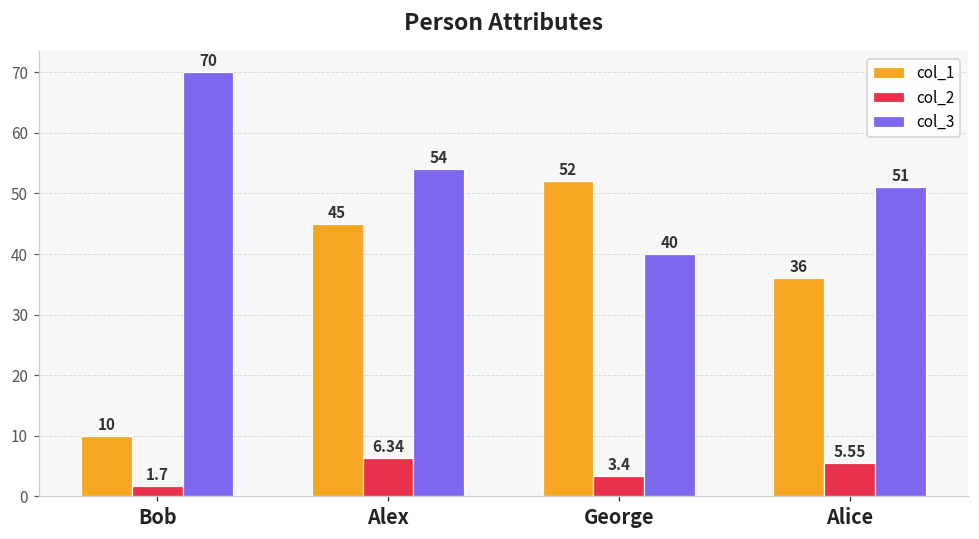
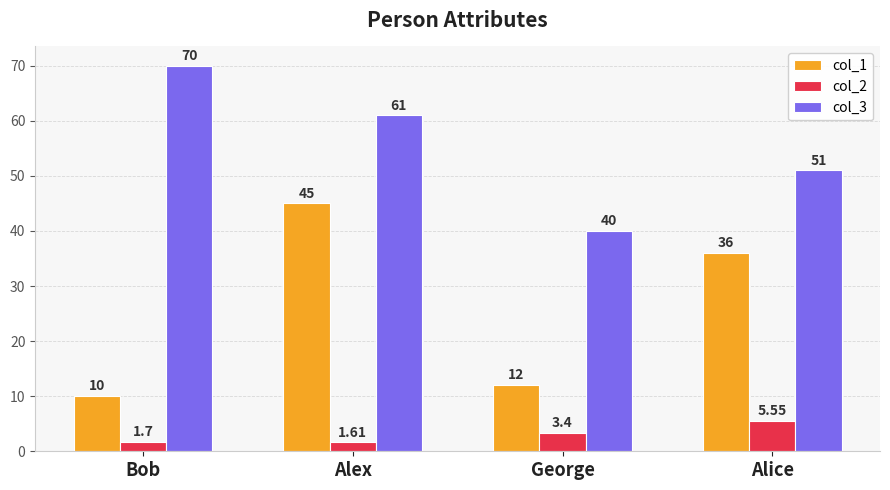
  {
    "col_1": {
      "Bob": 10,
      "Alex": 45,
-     "George": 52,
+     "George": 12,
      "Alice": 36
    },
    "col_2": {
      "Bob": 1.7,
-     "Alex": 6.34,
+     "Alex": 1.61,
      "George": 3.4,
      "Alice": 5.55
    },
    "col_3": {
      "Bob": 70,
-     "Alex": 54,
+     "Alex": 61,
      "George": 40,
      "Alice": 51
    }
  }
